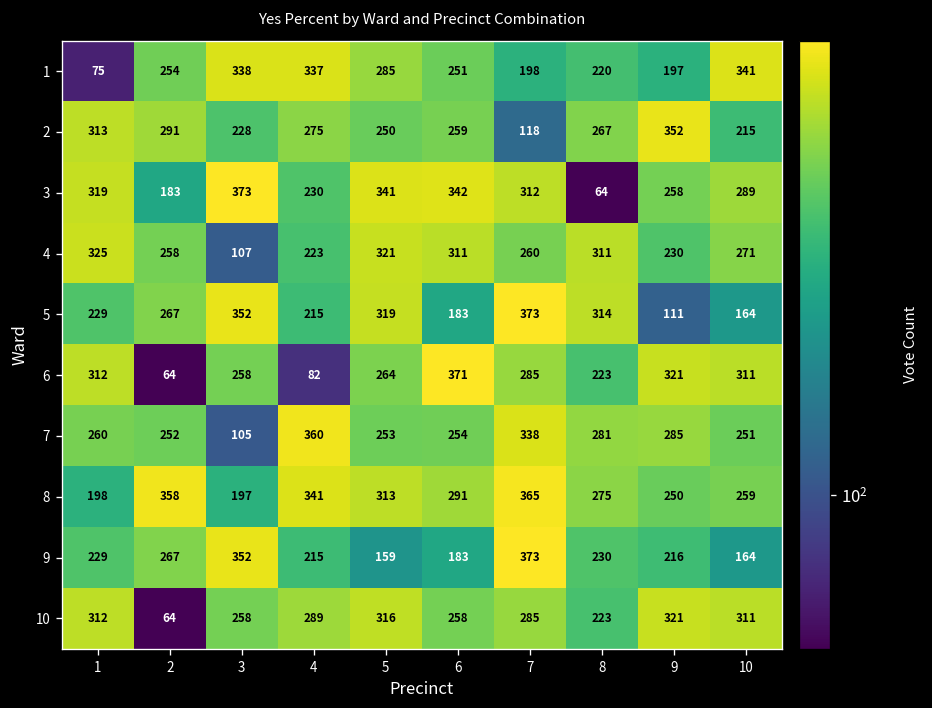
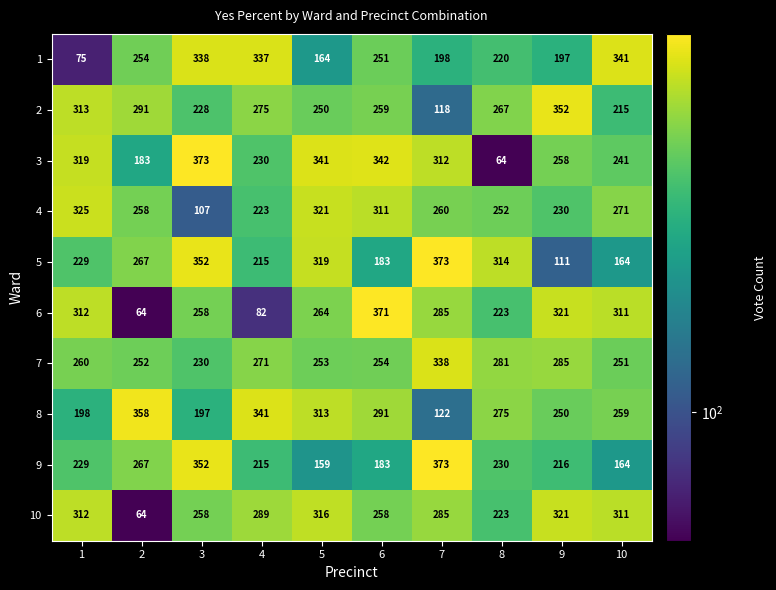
  {
    "1": {
      "1": 75,
      "2": 254,
      "3": 338,
      "4": 337,
-     "5": 285,
+     "5": 164,
      "6": 251,
      "7": 198,
      "8": 220,
      "9": 197,
      "10": 341
    },
    "2": {
      "1": 313,
      "2": 291,
      "3": 228,
      "4": 275,
      "5": 250,
      "6": 259,
      "7": 118,
      "8": 267,
      "9": 352,
      "10": 215
    },
    "3": {
      "1": 319,
      "2": 183,
      "3": 373,
      "4": 230,
      "5": 341,
      "6": 342,
      "7": 312,
      "8": 64,
      "9": 258,
-     "10": 289
+     "10": 241
    },
    "4": {
      "1": 325,
      "2": 258,
      "3": 107,
      "4": 223,
      "5": 321,
      "6": 311,
      "7": 260,
-     "8": 311,
+     "8": 252,
      "9": 230,
      "10": 271
    },
    "5": {
      "1": 229,
      "2": 267,
      "3": 352,
      "4": 215,
      "5": 319,
      "6": 183,
      "7": 373,
      "8": 314,
      "9": 111,
      "10": 164
    },
    "6": {
      "1": 312,
      "2": 64,
      "3": 258,
      "4": 82,
      "5": 264,
      "6": 371,
      "7": 285,
      "8": 223,
      "9": 321,
      "10": 311
    },
    "7": {
      "1": 260,
      "2": 252,
-     "3": 105,
-     "4": 360,
+     "3": 230,
+     "4": 271,
      "5": 253,
      "6": 254,
      "7": 338,
      "8": 281,
      "9": 285,
      "10": 251
    },
    "8": {
      "1": 198,
      "2": 358,
      "3": 197,
      "4": 341,
      "5": 313,
      "6": 291,
-     "7": 365,
+     "7": 122,
      "8": 275,
      "9": 250,
      "10": 259
    },
    "9": {
      "1": 229,
      "2": 267,
      "3": 352,
      "4": 215,
      "5": 159,
      "6": 183,
      "7": 373,
      "8": 230,
      "9": 216,
      "10": 164
    },
    "10": {
      "1": 312,
      "2": 64,
      "3": 258,
      "4": 289,
      "5": 316,
      "6": 258,
      "7": 285,
      "8": 223,
      "9": 321,
      "10": 311
    }
  }
